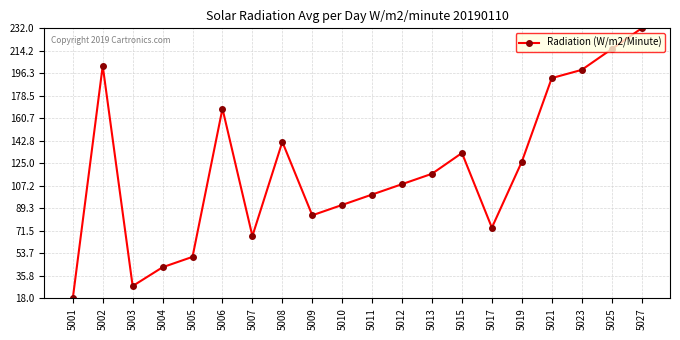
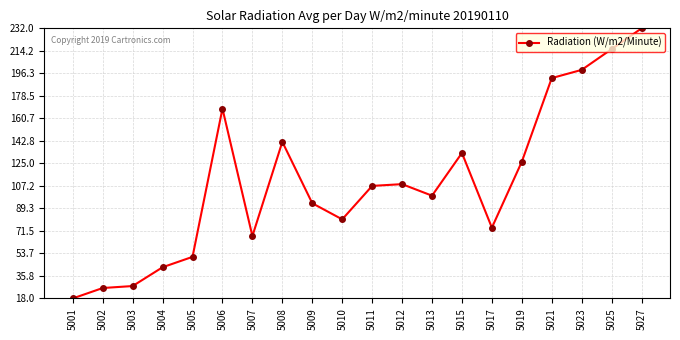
  {
    "5001": 18,
-   "5002": 202,
+   "5002": 26,
    "5003": 28,
    "5004": 43,
    "5005": 51,
    "5006": 168,
    "5007": 67,
    "5008": 142,
-   "5009": 84,
-   "5010": 92,
-   "5011": 100,
+   "5009": 93,
+   "5010": 81,
+   "5011": 107,
    "5012": 109,
-   "5013": 117,
+   "5013": 99,
    "5015": 133,
    "5017": 74,
    "5019": 126,
    "5021": 193,
    "5023": 199,
    "5027": 232
  }
